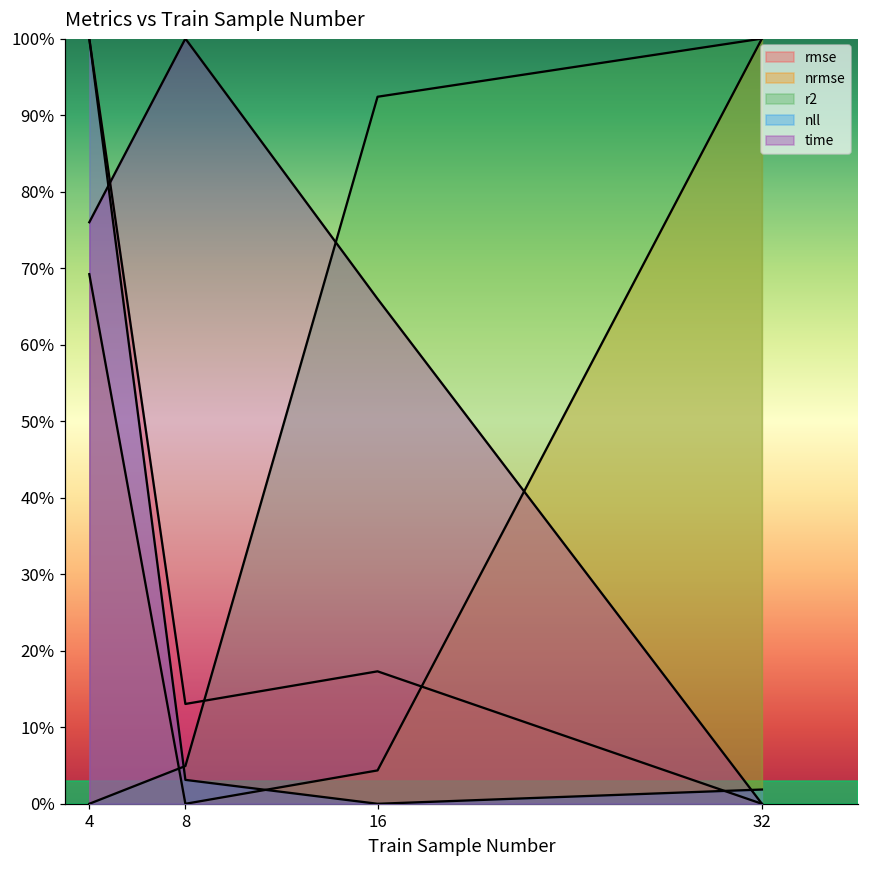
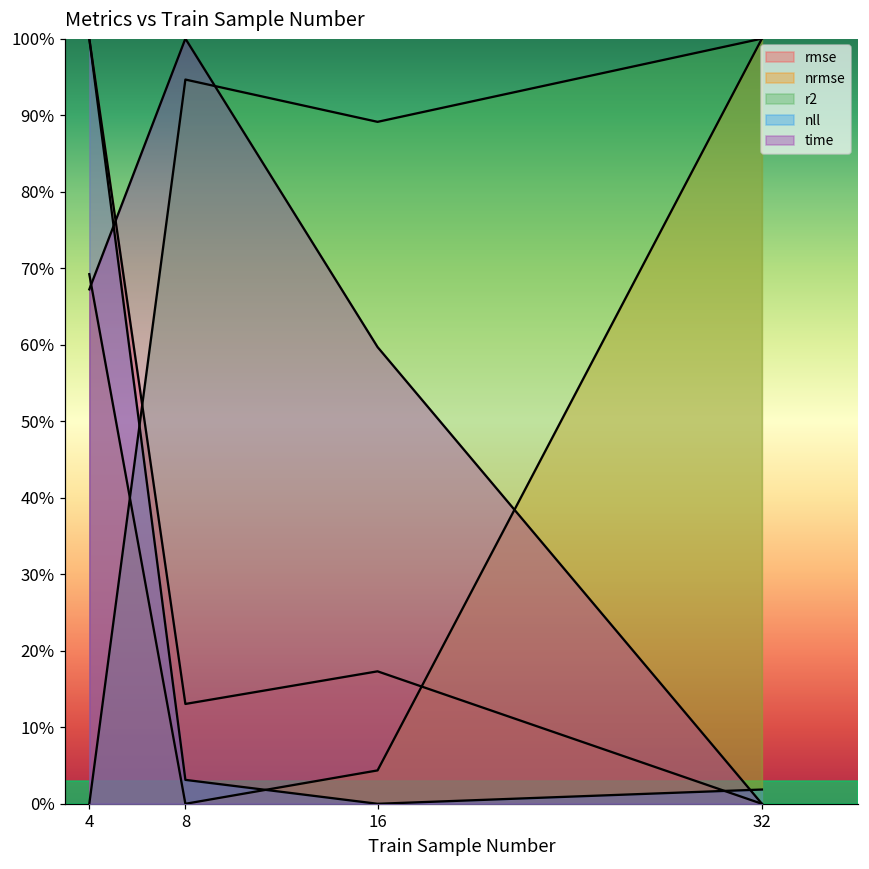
  {
    "r2": {
-     "8": "5%",
-     "16": "92%"
+     "8": "95%",
+     "16": "89%"
    },
    "nll": {
      "8": "3%"
    },
    "time": {
-     "4": "76%",
+     "4": "67%",
      "8": "100%",
-     "16": "66%"
+     "16": "60%"
    }
  }
